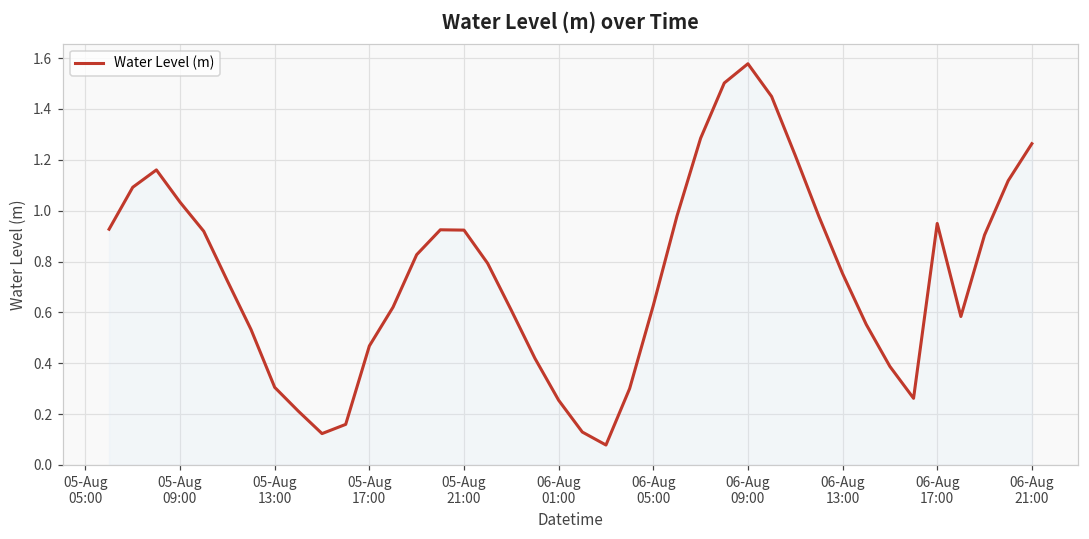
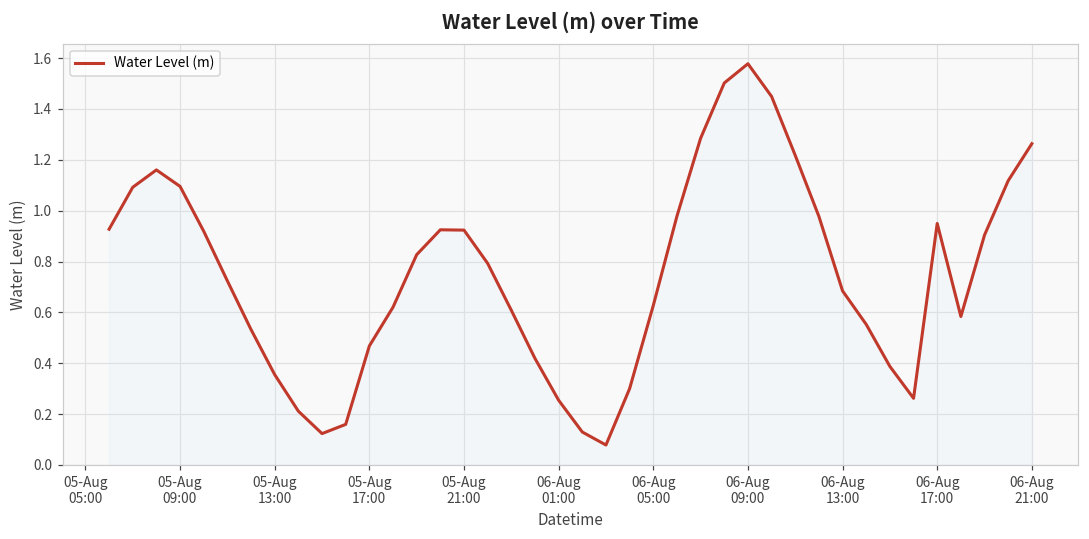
  {
-   "05-Aug 09:00": 1.03,
-   "05-Aug 13:00": 0.31,
+   "05-Aug 09:00": 1.10,
+   "05-Aug 13:00": 0.36,
    "05-Aug 17:00": 0.47,
    "05-Aug 21:00": 0.92,
    "06-Aug 01:00": 0.25,
    "06-Aug 05:00": 0.63,
    "06-Aug 09:00": 1.58,
-   "06-Aug 13:00": 0.75,
+   "06-Aug 13:00": 0.68,
    "06-Aug 17:00": 0.95,
    "06-Aug 21:00": 1.26
  }
